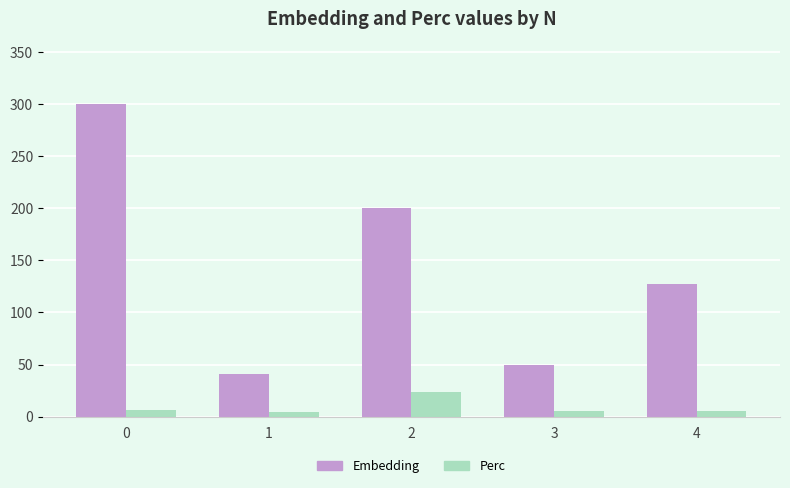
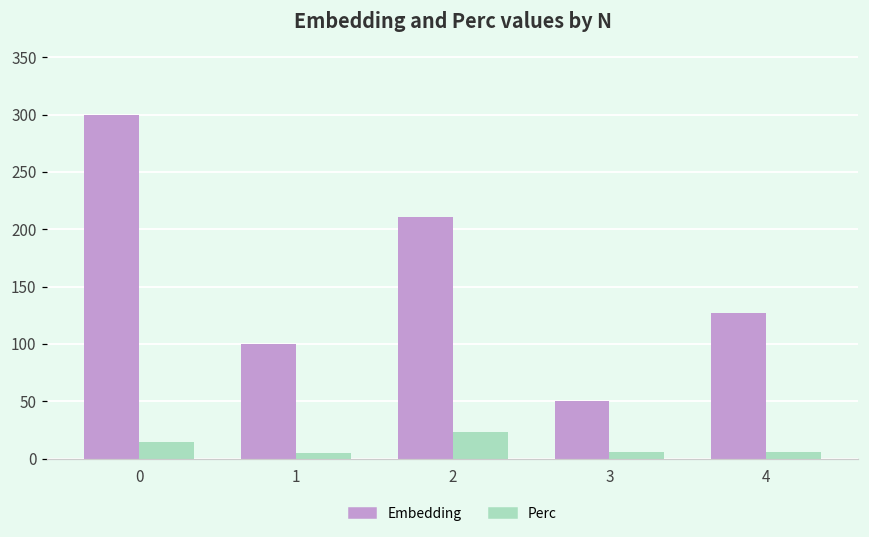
  {
    "Embedding": {
      "0": 300,
-     "1": 41,
-     "2": 200,
+     "1": 100,
+     "2": 211,
      "3": 50,
      "4": 127
    },
    "Perc": {
-     "0": 6,
+     "0": 14,
      "1": 5,
      "2": 23,
      "3": 6,
      "4": 6
    }
  }
